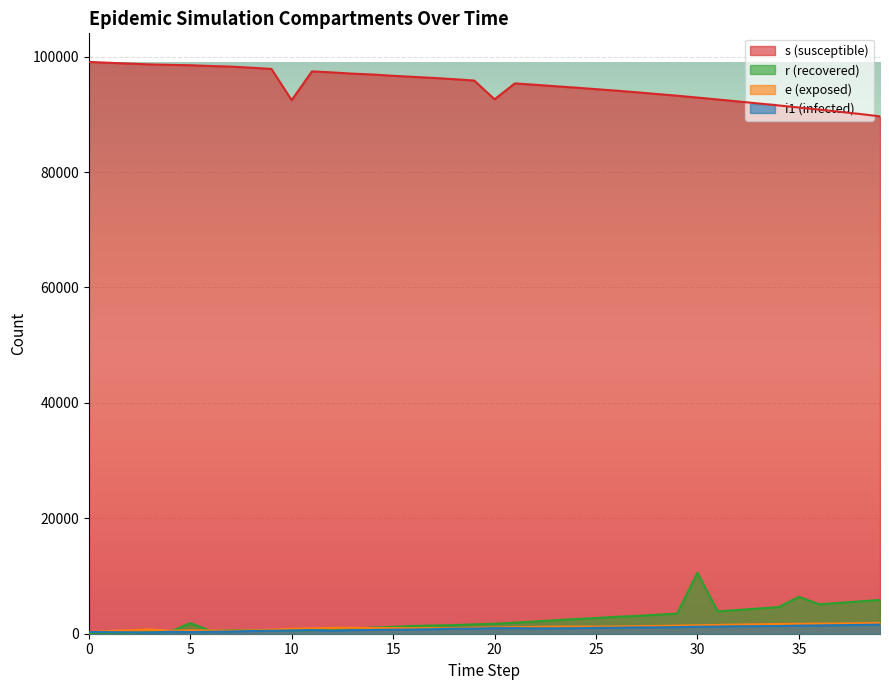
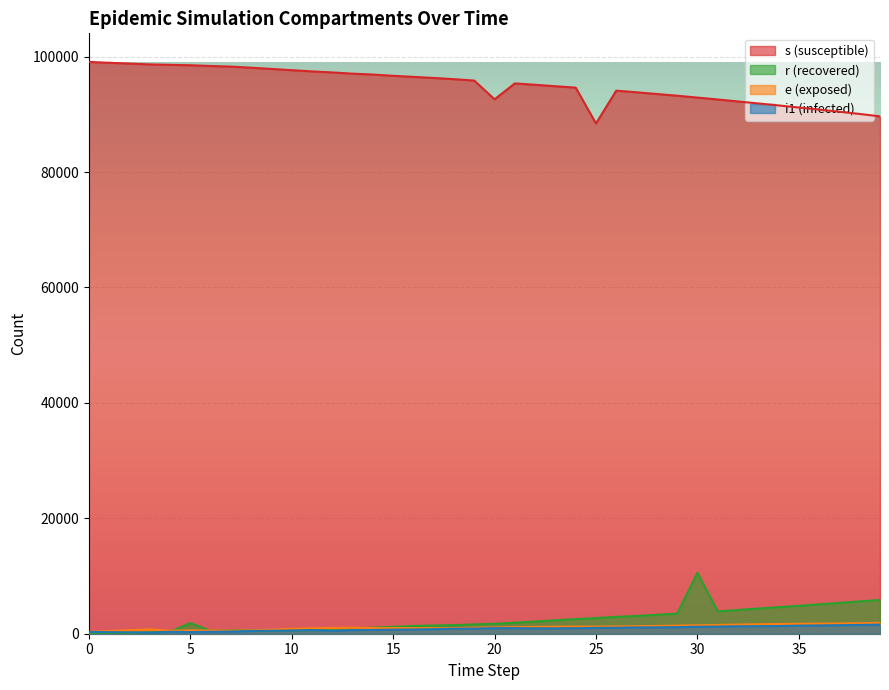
  {
    "s (susceptible)": {
      "0": 99000,
      "5": 98000,
-     "10": 92000,
+     "10": 98000,
      "15": 97000,
      "20": 93000,
-     "25": 94000,
+     "25": 88000,
      "30": 93000
    },
    "r (recovered)": {
      "5": 2000,
      "20": 2000,
      "25": 3000,
      "30": 11000,
-     "35": 6000
+     "35": 5000
    }
  }
